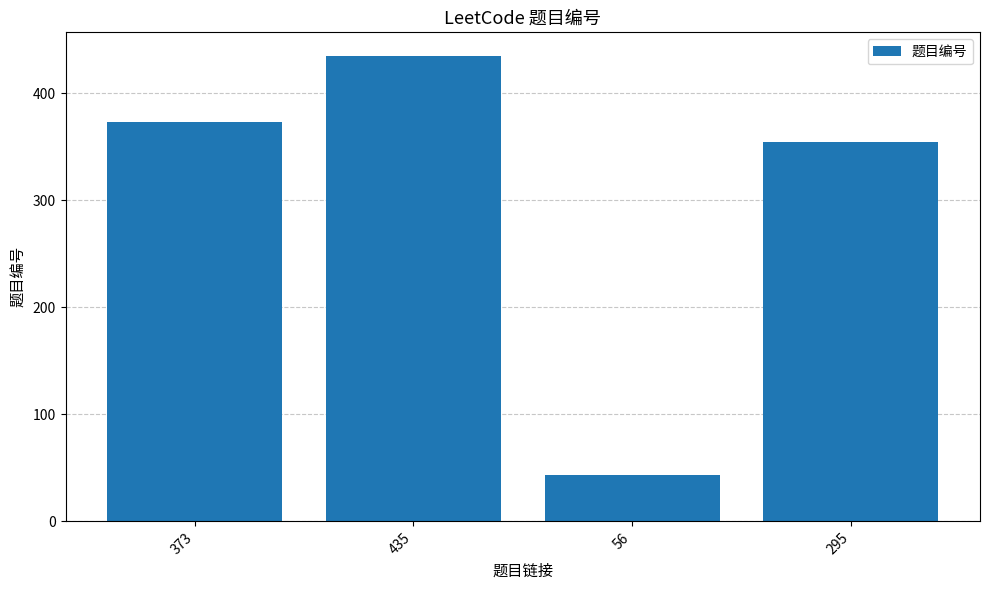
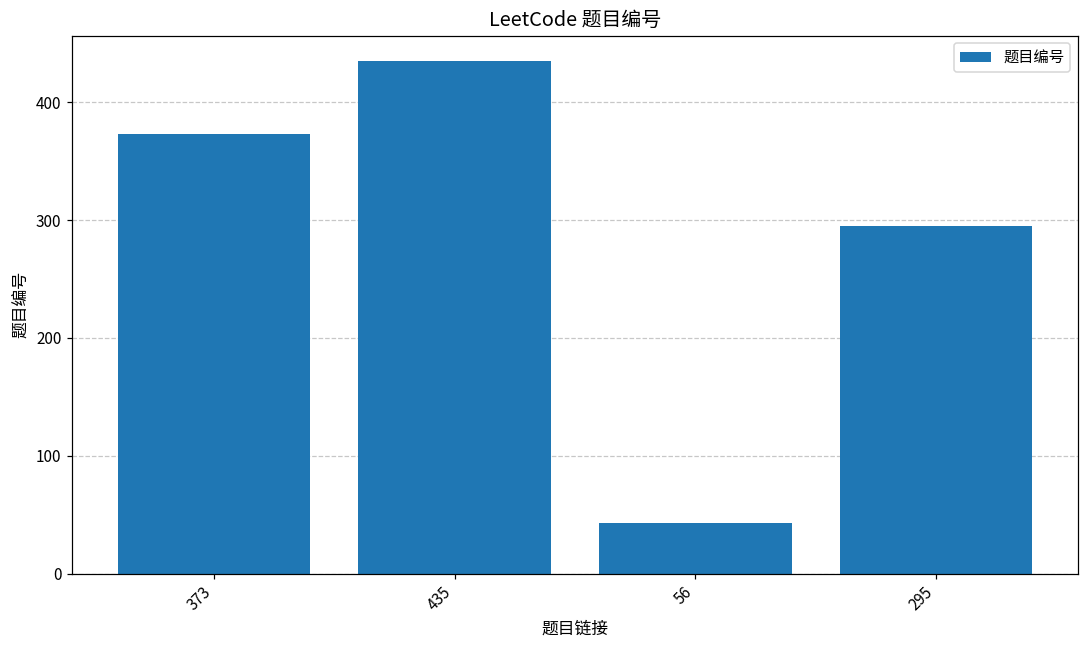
  {
    "373": 373,
    "435": 435,
    "56": 43,
-   "295": 354
+   "295": 295
  }
